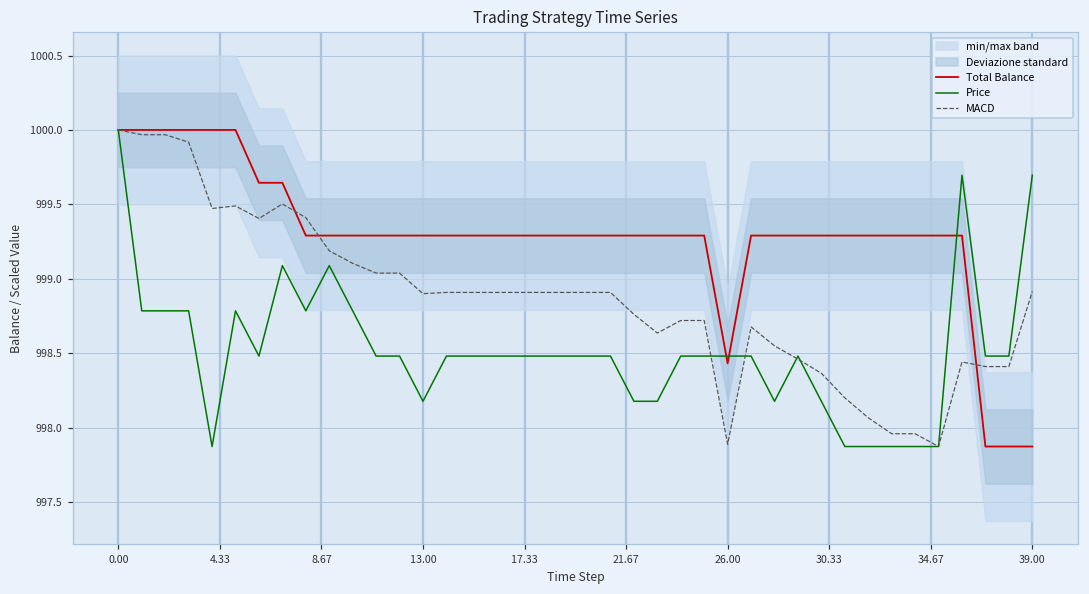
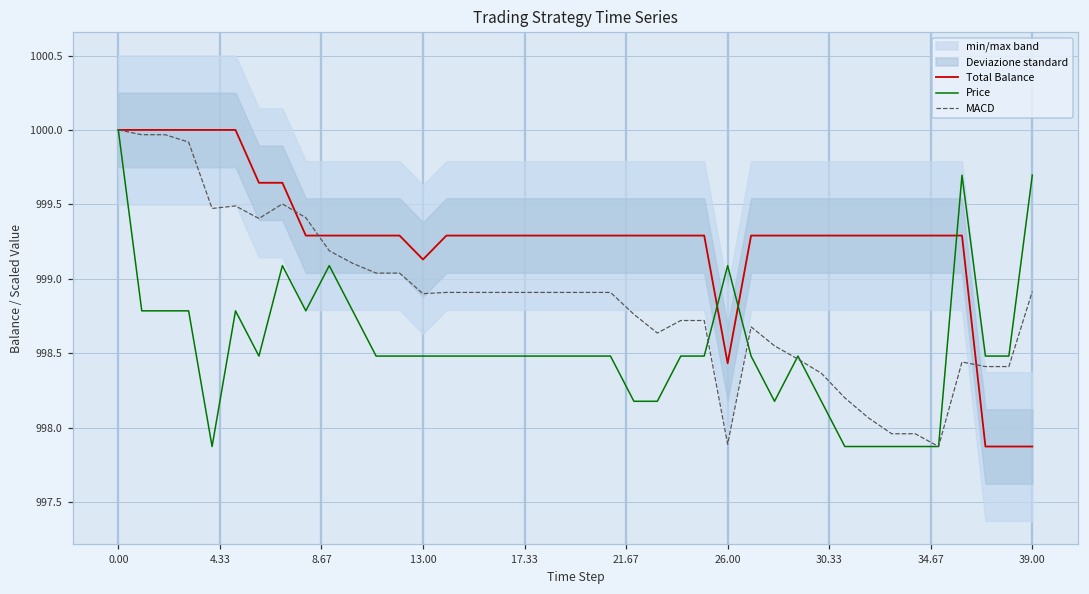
  {
    "Total Balance": {
-     "13.00": 999.29,
+     "13.00": 999.13,
      "26.00": 998.43,
      "39.00": 997.87
    },
    "Price": {
-     "13.00": 998.18,
-     "26.00": 998.48,
+     "13.00": 998.48,
+     "26.00": 999.09,
      "39.00": 999.70
    },
    "MACD": {
      "13.00": 998.90,
      "26.00": 997.89,
      "39.00": 998.92
    }
  }
